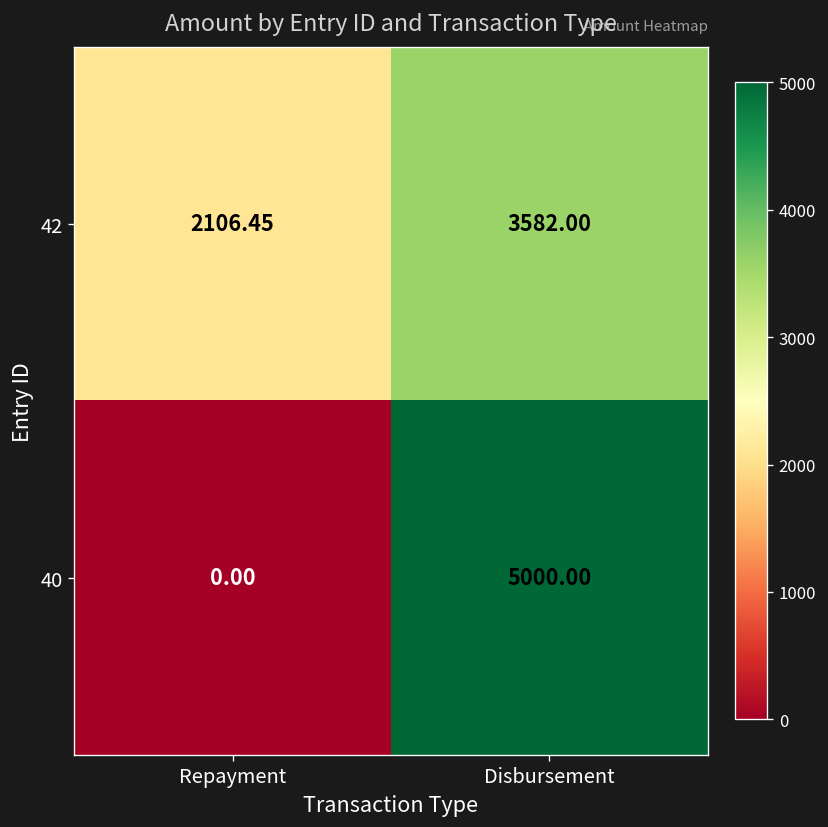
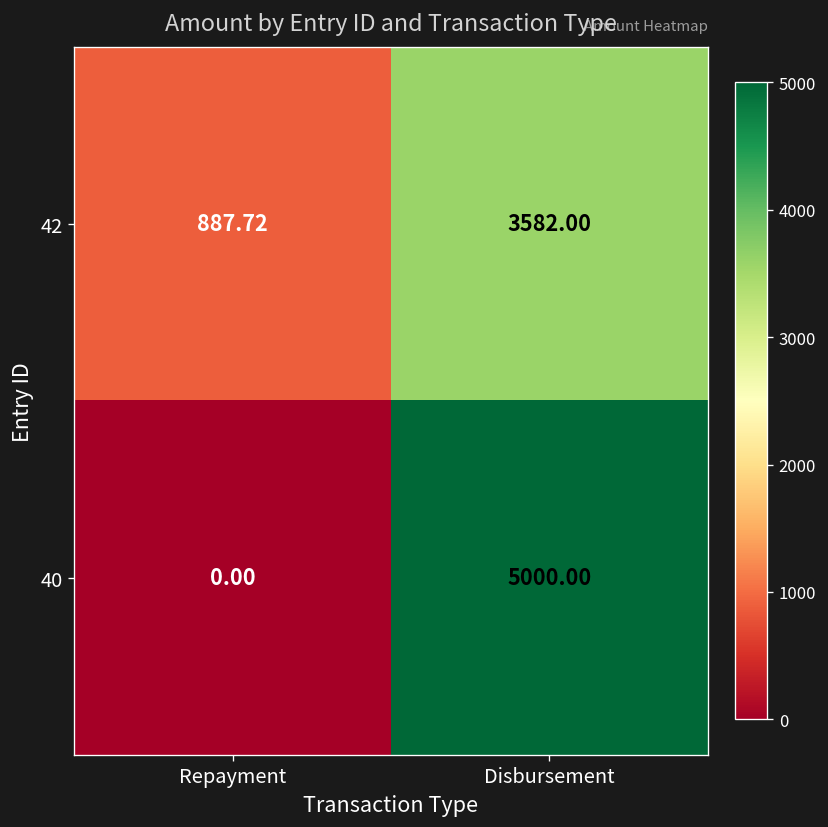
  {
    "42": {
-     "Repayment": 2106.45,
+     "Repayment": 887.72,
      "Disbursement": 3582.00
    },
    "40": {
      "Repayment": 0.00,
      "Disbursement": 5000.00
    }
  }
